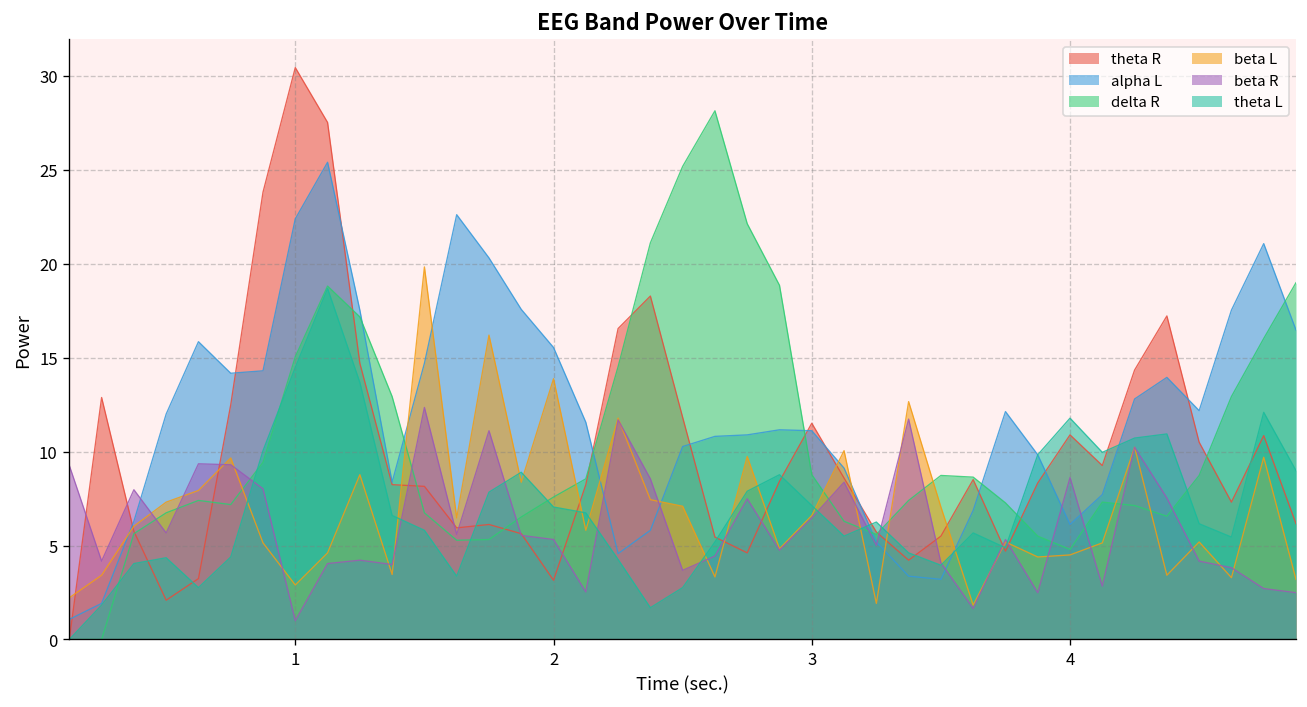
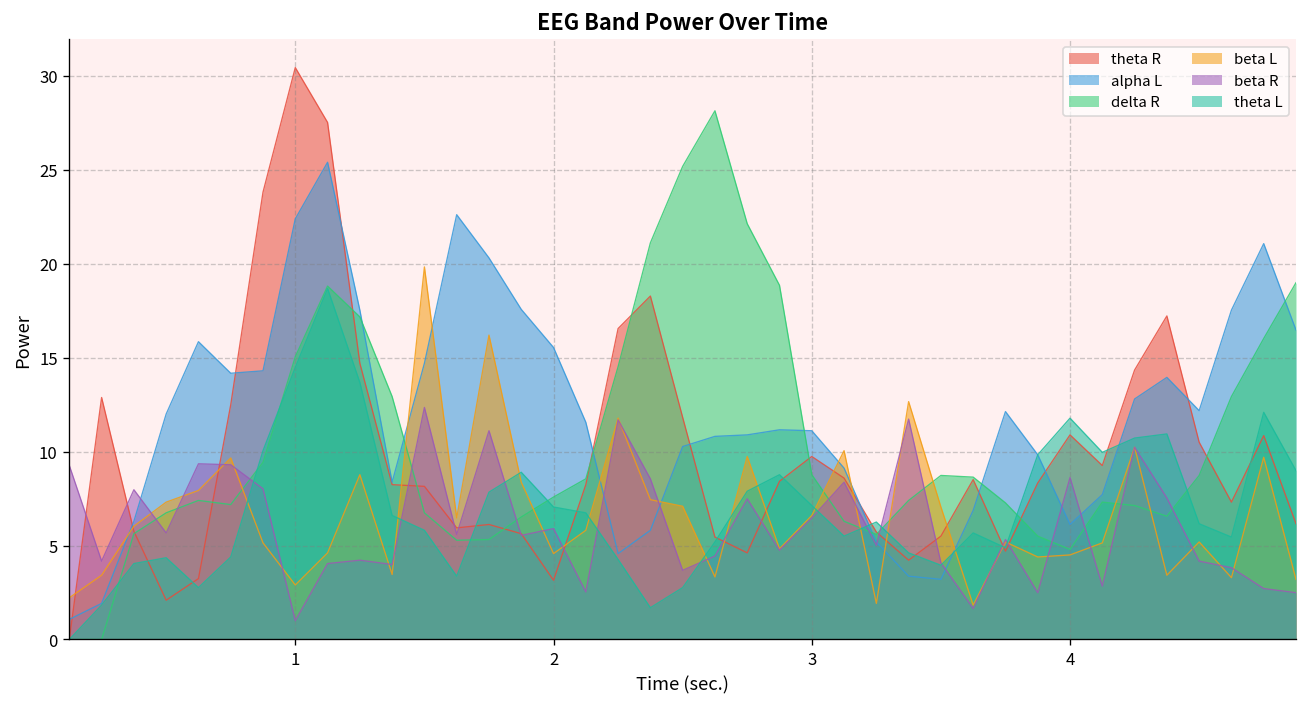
  {
    "theta R": {
      "1": 30.4,
      "2": 3.2,
-     "3": 11.5,
+     "3": 9.7,
      "4": 10.9
    },
    "alpha L": {
      "1": 22.4,
      "2": 15.5,
      "3": 11.1,
      "4": 6.1
    },
    "beta L": {
      "1": 2.9,
-     "2": 13.9,
+     "2": 4.6,
      "4": 4.5
    },
    "beta R": {
      "1": 1.0,
-     "2": 5.3,
+     "2": 5.9,
      "4": 8.6
    }
  }
